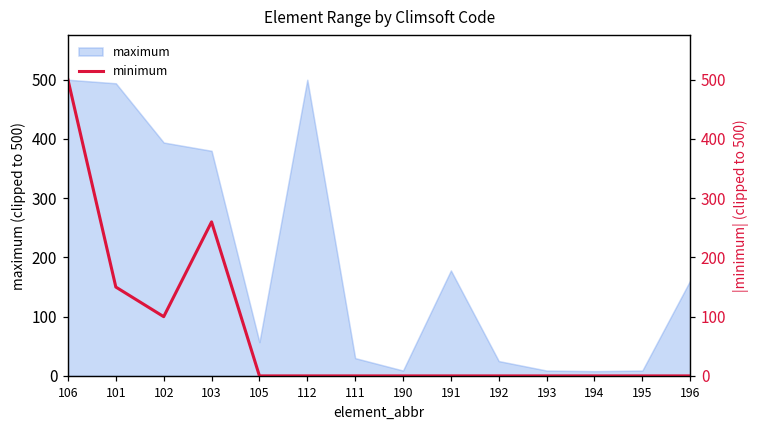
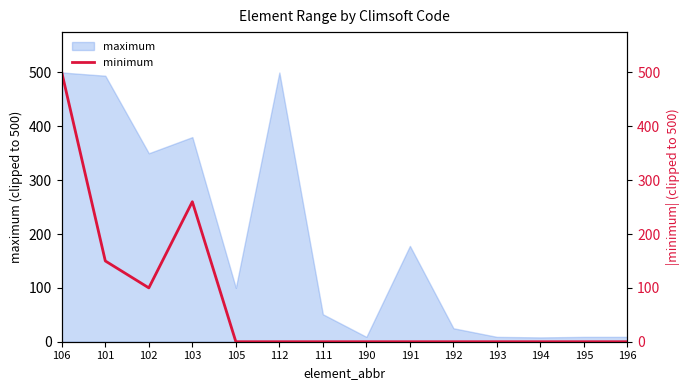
  {
    "maximum": {
      "106": 500,
      "101": 490,
-     "102": 390,
+     "102": 350,
      "103": 380,
-     "105": 60,
+     "105": 100,
      "112": 500,
-     "111": 30,
+     "111": 50,
      "190": 10,
      "191": 180,
      "192": 30,
      "193": 10,
      "194": 10,
      "195": 10,
-     "196": 160
+     "196": 10
    },
    "minimum": {
      "106": 500,
      "101": 150,
      "102": 100,
      "103": 260,
      "105": 0,
      "112": 0,
      "111": 0,
      "190": 0,
      "191": 0,
      "192": 0,
      "193": 0,
      "194": 0,
      "195": 0,
      "196": 0
    }
  }
